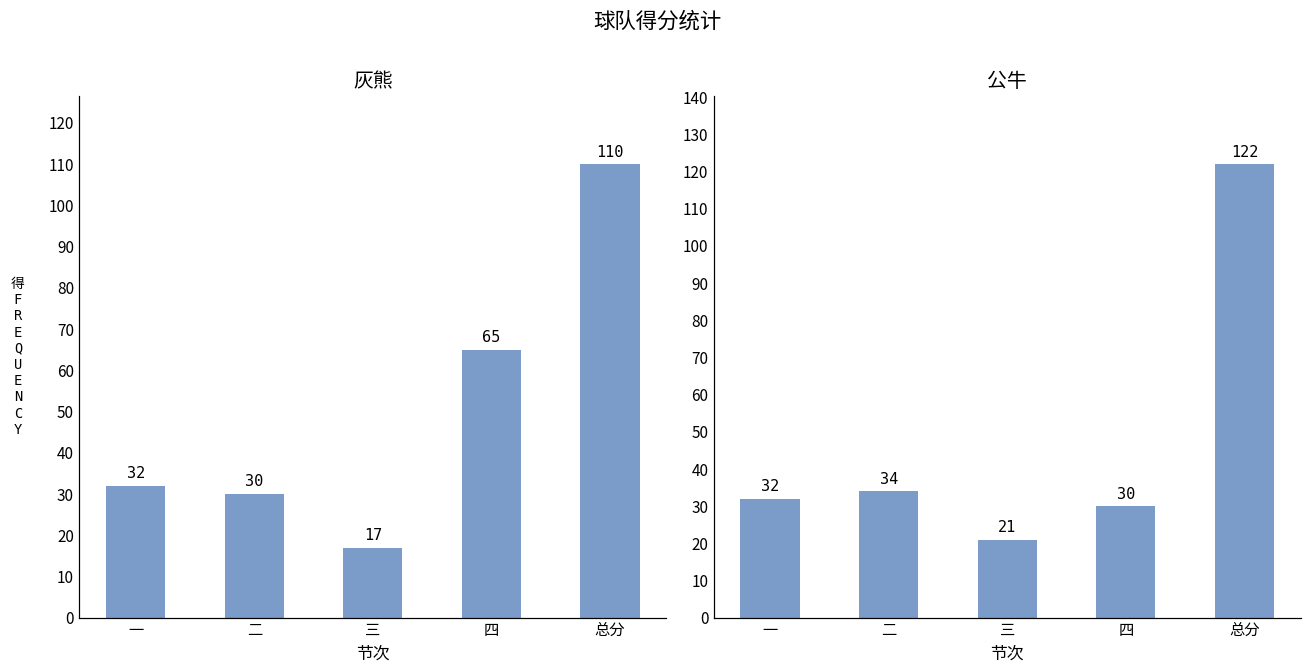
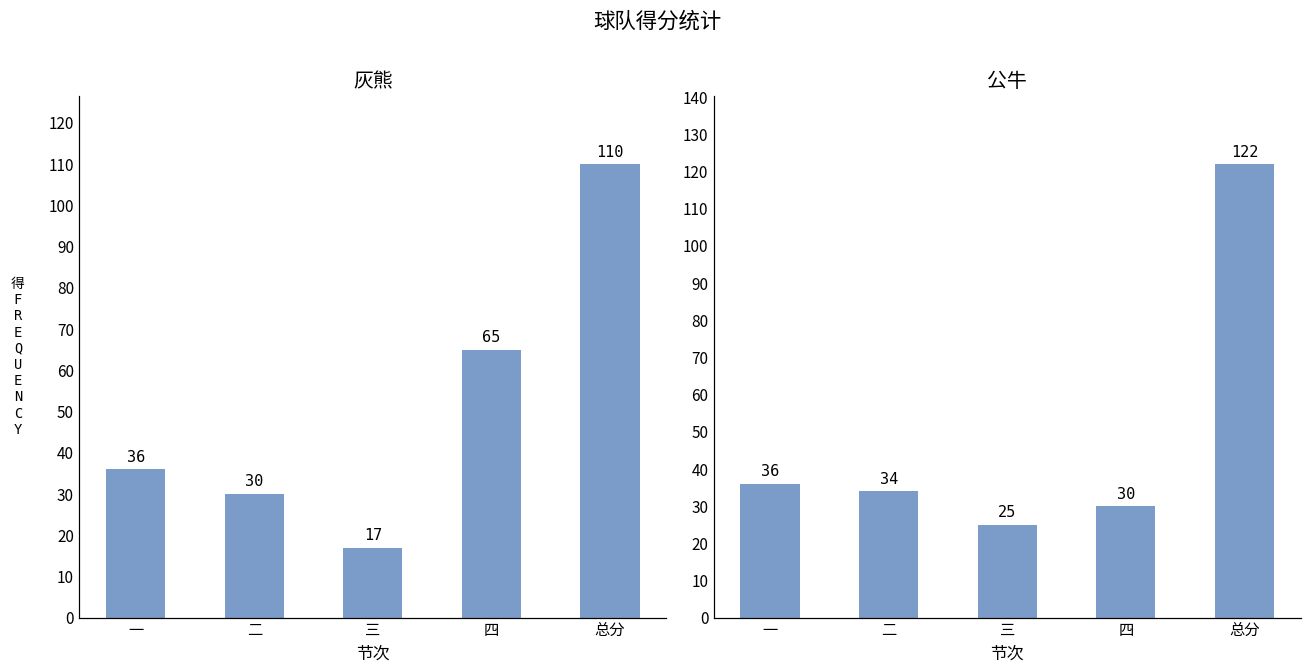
  {
    "灰熊": {
-     "一": 32,
+     "一": 36,
      "二": 30,
      "三": 17,
      "四": 65,
      "总分": 110
    },
    "公牛": {
-     "一": 32,
+     "一": 36,
      "二": 34,
-     "三": 21,
+     "三": 25,
      "四": 30,
      "总分": 122
    }
  }
